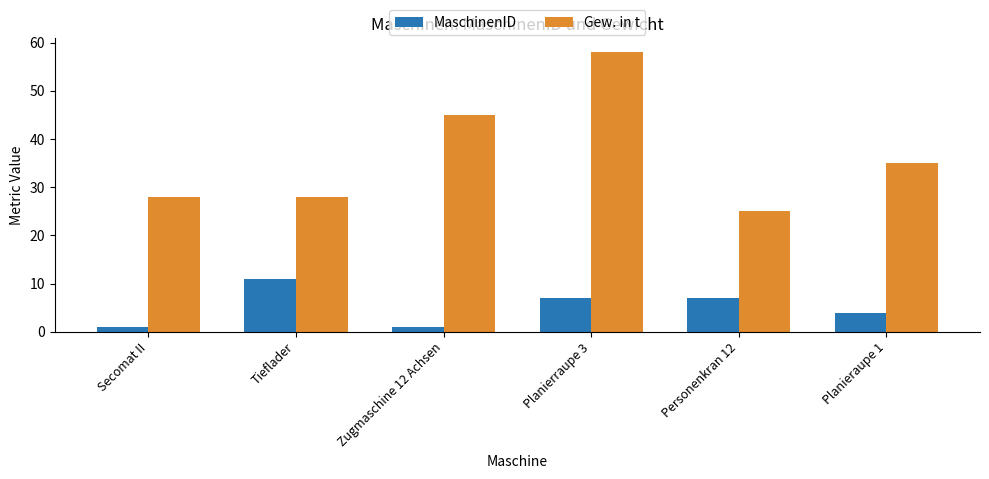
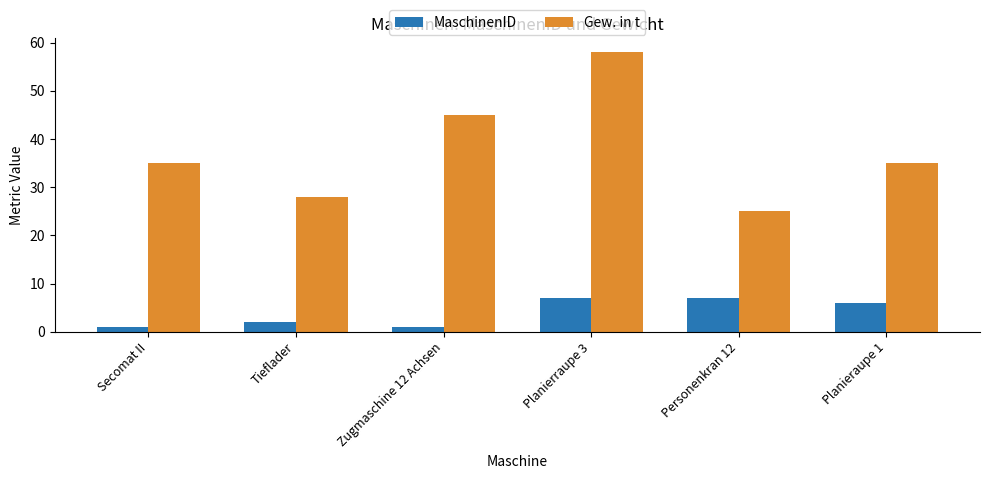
  {
    "MaschinenID": {
      "Secomat II": 1,
-     "Tieflader": 11,
+     "Tieflader": 2,
      "Zugmaschine 12 Achsen": 1,
      "Planierraupe 3": 7,
      "Personenkran 12": 7,
-     "Planieraupe 1": 4
+     "Planieraupe 1": 6
    },
    "Gew. in t": {
-     "Secomat II": 28,
+     "Secomat II": 35,
      "Tieflader": 28,
      "Zugmaschine 12 Achsen": 45,
      "Planierraupe 3": 58,
      "Personenkran 12": 25,
      "Planieraupe 1": 35
    }
  }
